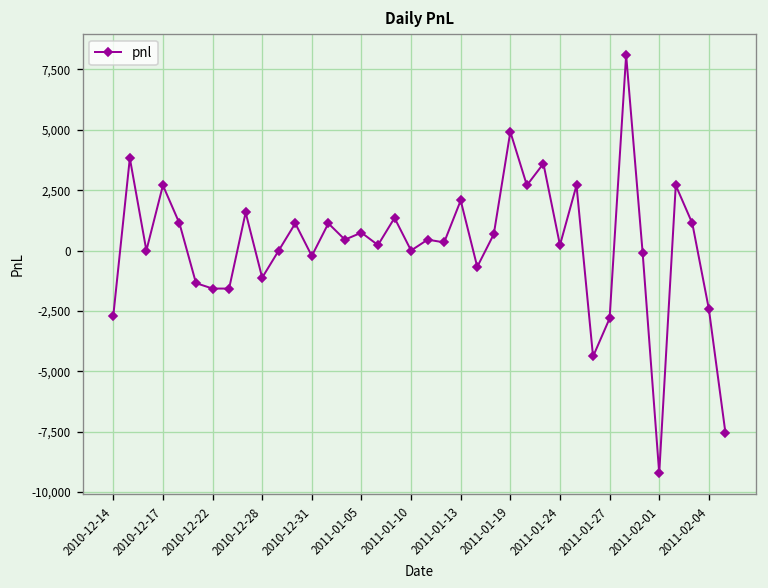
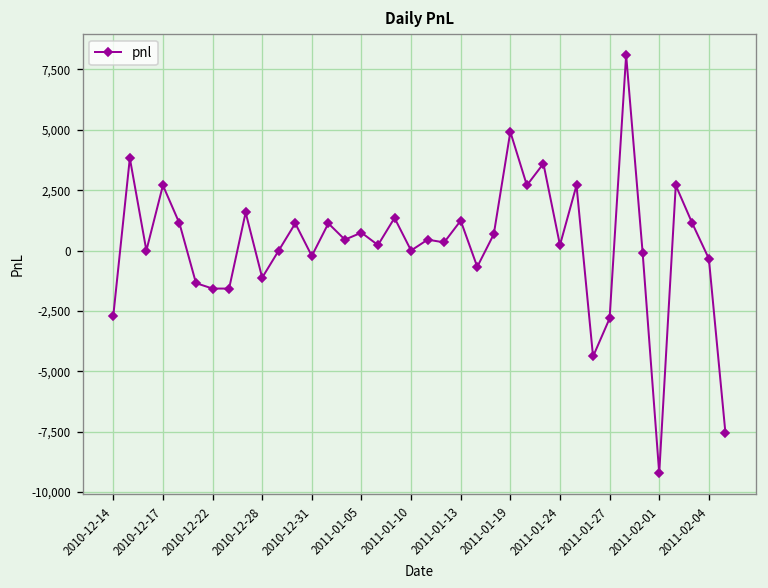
  {
    "2010-12-14": "-2,700",
    "2010-12-17": "2,700",
    "2010-12-22": "-1,600",
    "2010-12-28": "-1,100",
    "2010-12-31": "-200",
    "2011-01-05": "700",
    "2011-01-10": "0",
-   "2011-01-13": "2,100",
+   "2011-01-13": "1,200",
    "2011-01-19": "4,900",
    "2011-01-24": "200",
    "2011-01-27": "-2,800",
    "2011-02-01": "-9,200",
-   "2011-02-04": "-2,400"
+   "2011-02-04": "-300"
  }
